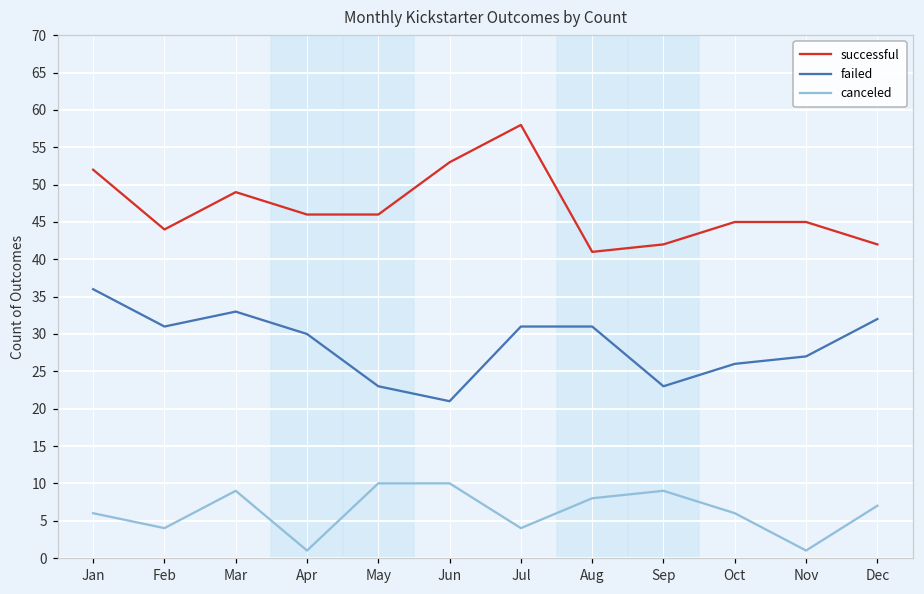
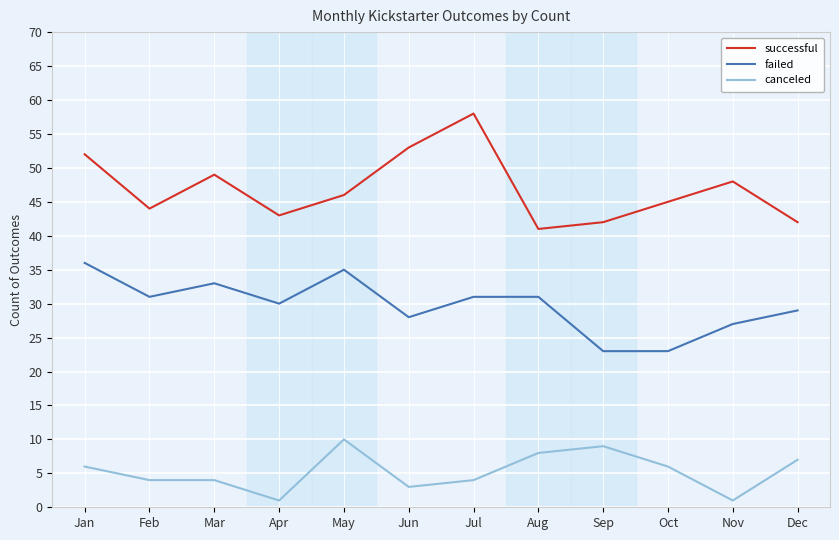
  {
    "successful": {
      "Jan": 52,
      "Feb": 44,
      "Mar": 49,
-     "Apr": 46,
+     "Apr": 43,
      "May": 46,
      "Jun": 53,
      "Jul": 58,
      "Aug": 41,
      "Sep": 42,
      "Oct": 45,
-     "Nov": 45,
+     "Nov": 48,
      "Dec": 42
    },
    "failed": {
      "Jan": 36,
      "Feb": 31,
      "Mar": 33,
      "Apr": 30,
-     "May": 23,
-     "Jun": 21,
+     "May": 35,
+     "Jun": 28,
      "Jul": 31,
      "Aug": 31,
      "Sep": 23,
-     "Oct": 26,
+     "Oct": 23,
      "Nov": 27,
-     "Dec": 32
+     "Dec": 29
    },
    "canceled": {
      "Jan": 6,
      "Feb": 4,
-     "Mar": 9,
+     "Mar": 4,
      "Apr": 1,
      "May": 10,
-     "Jun": 10,
+     "Jun": 3,
      "Jul": 4,
      "Aug": 8,
      "Sep": 9,
      "Oct": 6,
      "Nov": 1,
      "Dec": 7
    }
  }
